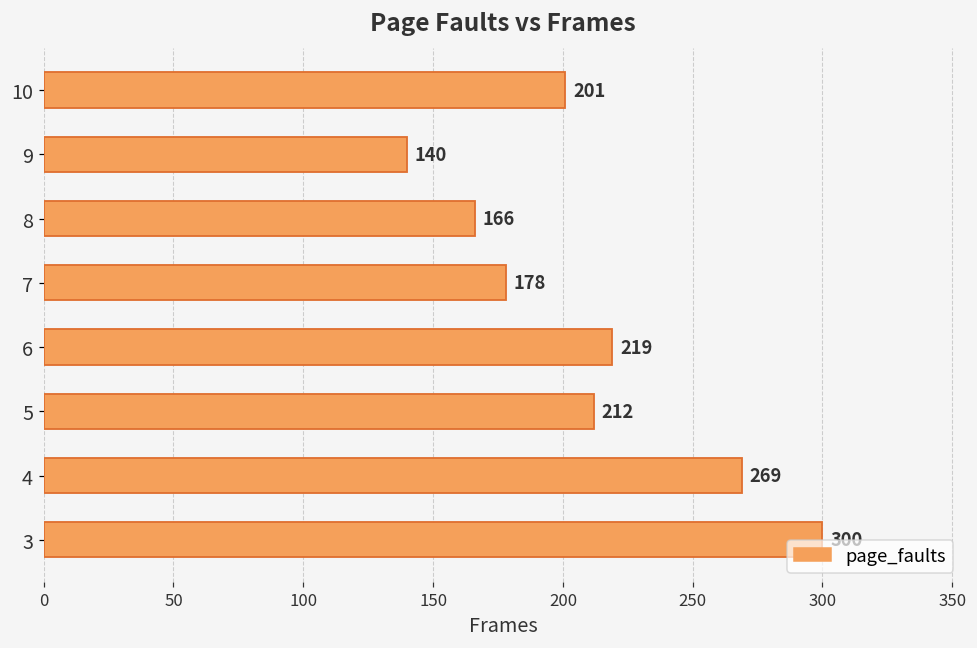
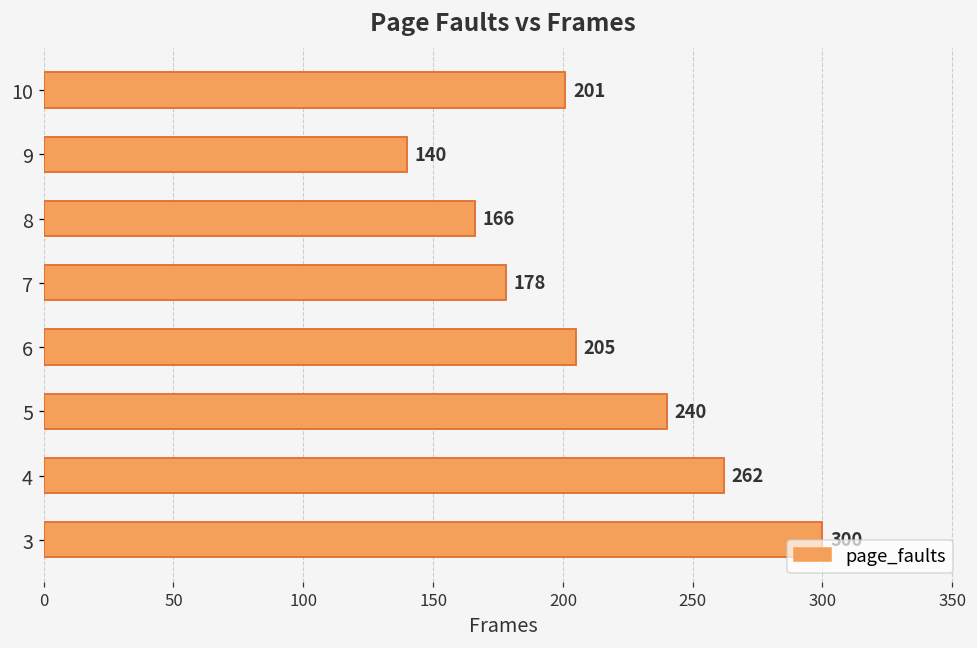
  {
    "10": 201,
    "9": 140,
    "8": 166,
    "7": 178,
-   "6": 219,
-   "5": 212,
-   "4": 269
+   "6": 205,
+   "5": 240,
+   "4": 262
  }
